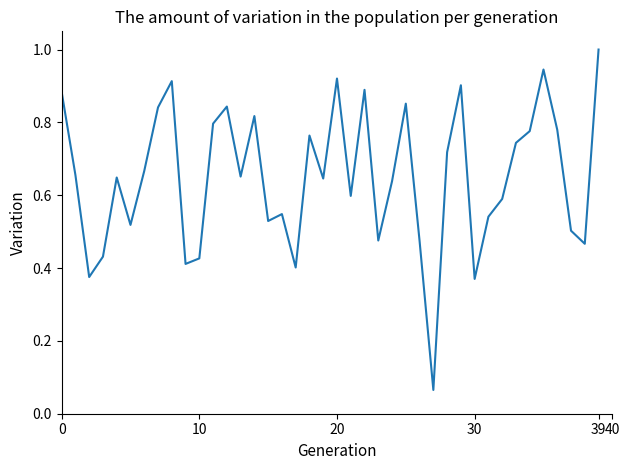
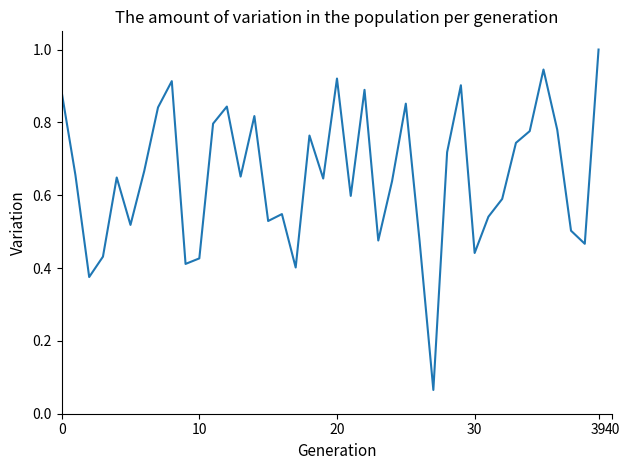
  {
    "0": 0.88,
    "10": 0.43,
    "20": 0.92,
-   "30": 0.37,
+   "30": 0.44,
    "39": 1.00
  }
